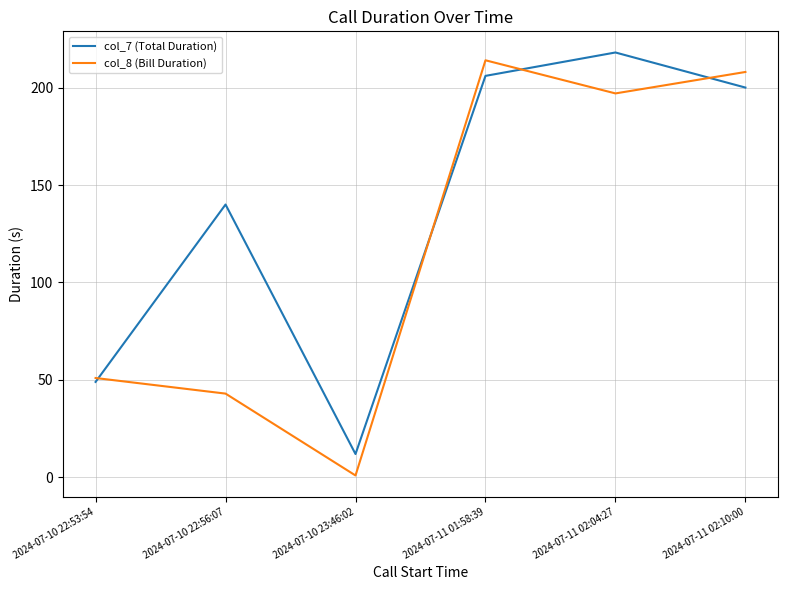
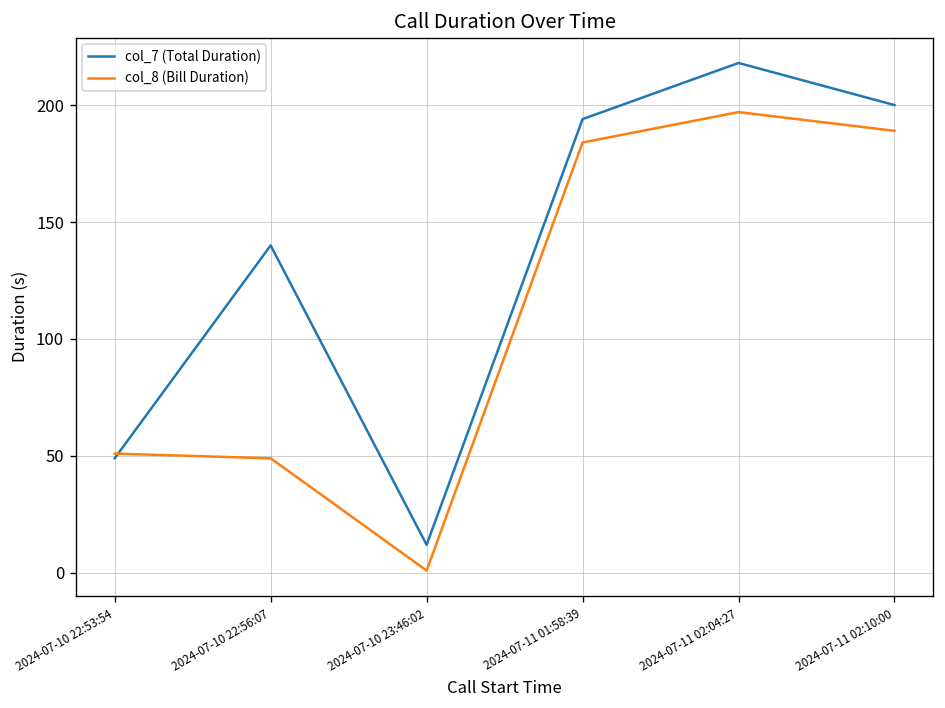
  {
    "col_7 (Total Duration)": {
      "2024-07-10 22:53:54": 49,
      "2024-07-10 22:56:07": 140,
      "2024-07-10 23:46:02": 12,
-     "2024-07-11 01:58:39": 206,
+     "2024-07-11 01:58:39": 194,
      "2024-07-11 02:04:27": 218,
      "2024-07-11 02:10:00": 200
    },
    "col_8 (Bill Duration)": {
      "2024-07-10 22:53:54": 51,
-     "2024-07-10 22:56:07": 43,
+     "2024-07-10 22:56:07": 49,
      "2024-07-10 23:46:02": 1,
-     "2024-07-11 01:58:39": 214,
+     "2024-07-11 01:58:39": 184,
      "2024-07-11 02:04:27": 197,
-     "2024-07-11 02:10:00": 208
+     "2024-07-11 02:10:00": 189
    }
  }
